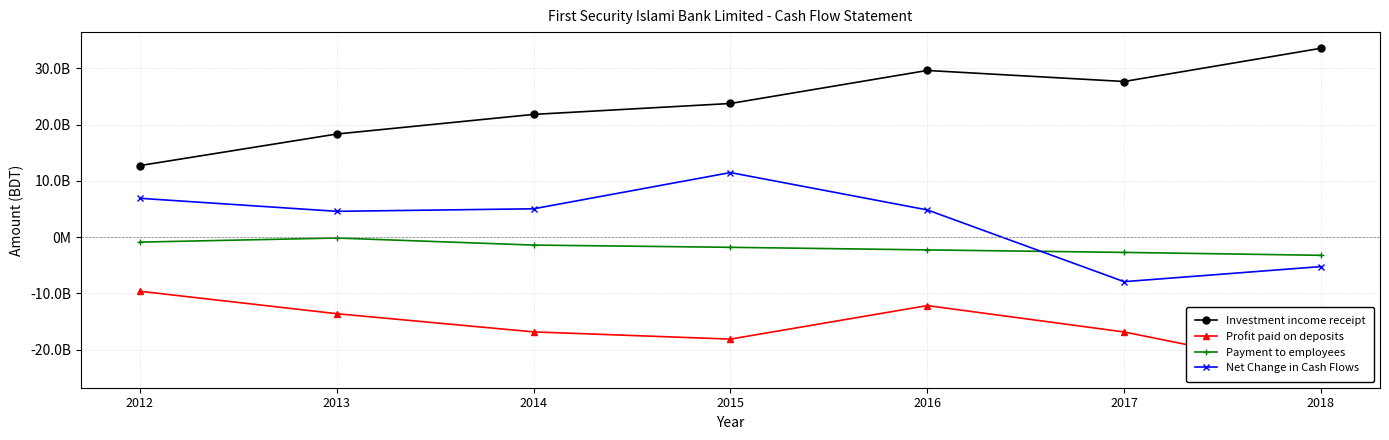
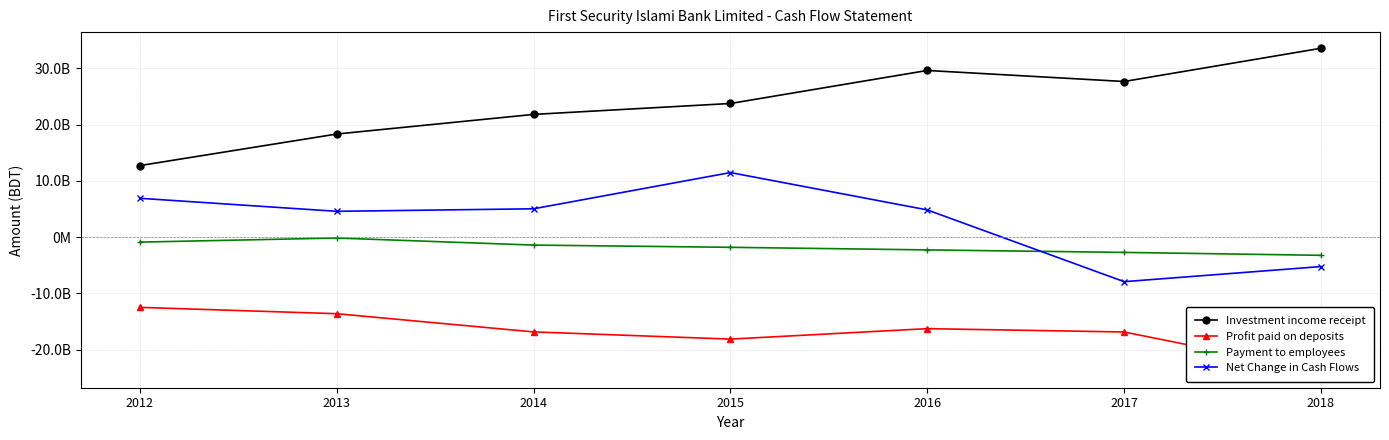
  {
    "Investment income receipt": {
      "2012": 13000000000,
      "2013": 18000000000,
      "2014": 22000000000,
      "2015": 24000000000,
      "2016": 30000000000,
      "2017": 28000000000,
      "2018": 34000000000
    },
    "Profit paid on deposits": {
-     "2012": -10000000000,
+     "2012": -12000000000,
      "2013": -14000000000,
      "2014": -17000000000,
      "2015": -18000000000,
-     "2016": -12000000000,
+     "2016": -16000000000,
      "2017": -17000000000
    },
    "Payment to employees": {
      "2012": -1000000000,
      "2013": 0,
      "2014": -1000000000,
      "2015": -2000000000,
      "2016": -2000000000,
      "2017": -3000000000,
      "2018": -3000000000
    },
    "Net Change in Cash Flows": {
      "2012": 7000000000,
      "2013": 5000000000,
      "2014": 5000000000,
      "2015": 11000000000,
      "2016": 5000000000,
      "2017": -8000000000,
      "2018": -5000000000
    }
  }
